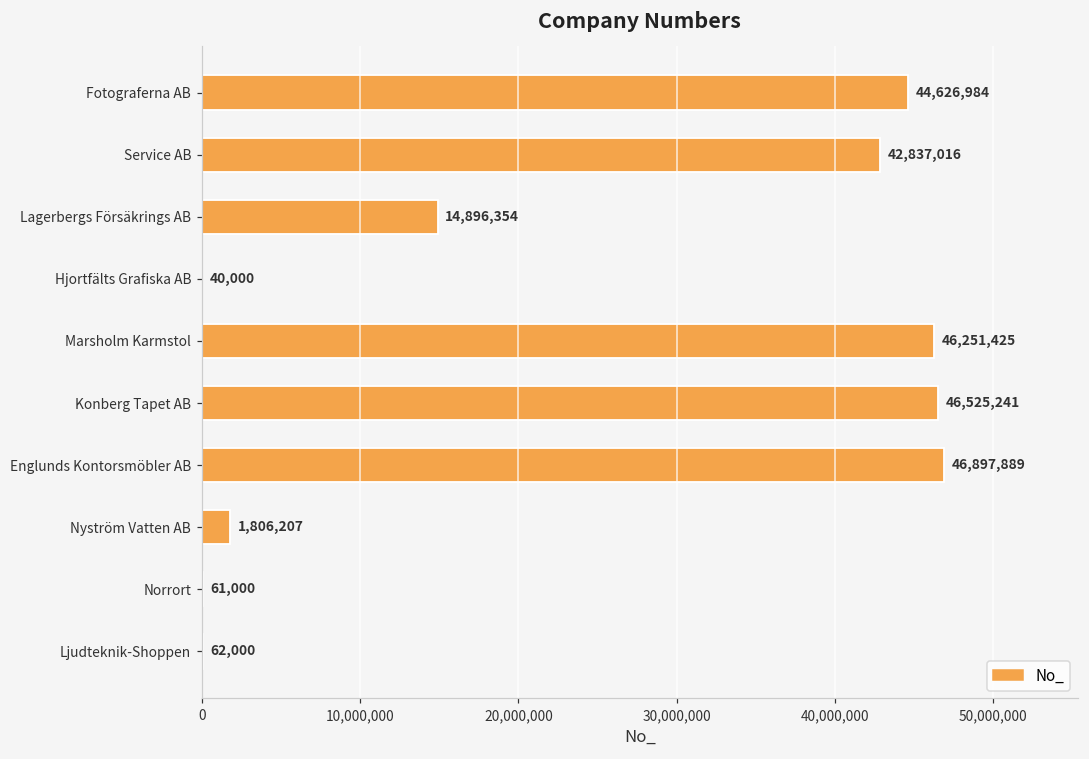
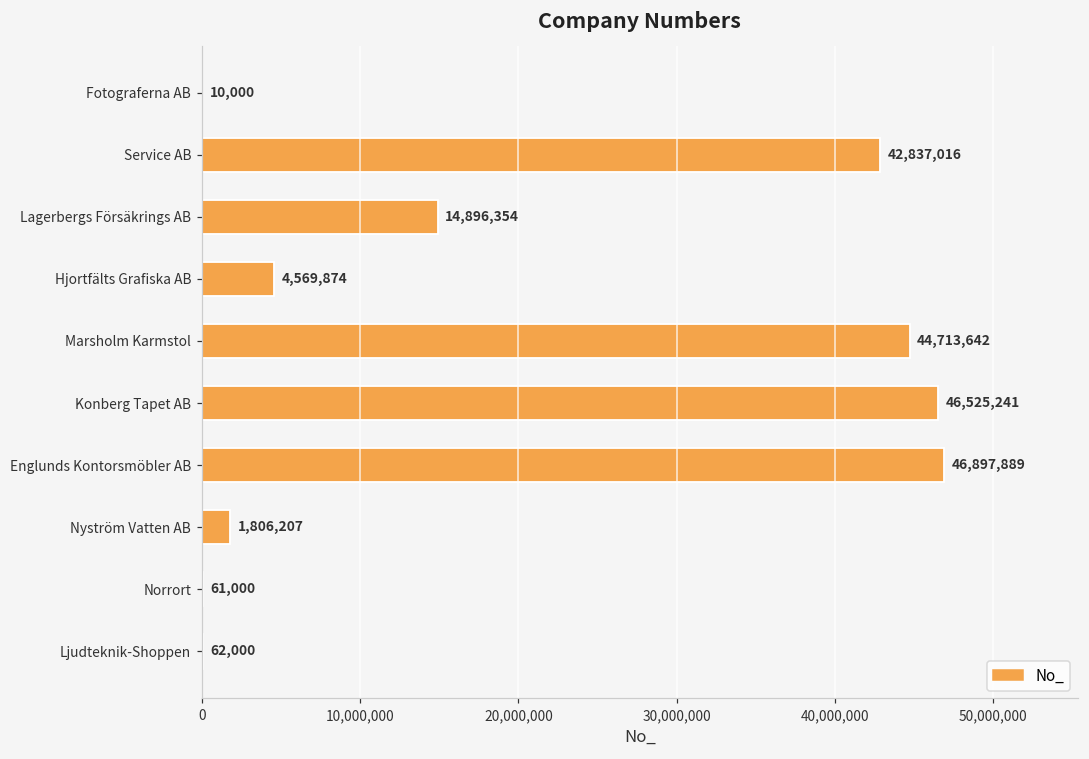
  {
-   "Fotograferna AB": "44,626,984",
+   "Fotograferna AB": "10,000",
    "Service AB": "42,837,016",
    "Lagerbergs Försäkrings AB": "14,896,354",
-   "Hjortfälts Grafiska AB": "40,000",
-   "Marsholm Karmstol": "46,251,425",
+   "Hjortfälts Grafiska AB": "4,569,874",
+   "Marsholm Karmstol": "44,713,642",
    "Konberg Tapet AB": "46,525,241",
    "Englunds Kontorsmöbler AB": "46,897,889",
    "Nyström Vatten AB": "1,806,207",
    "Norrort": "61,000",
    "Ljudteknik-Shoppen": "62,000"
  }
